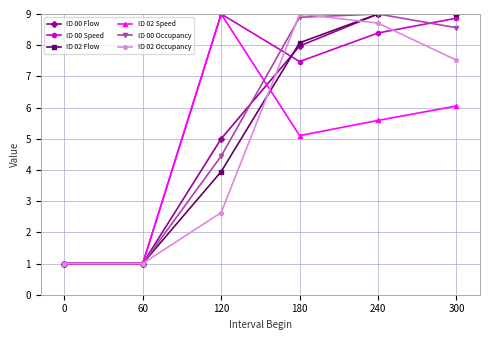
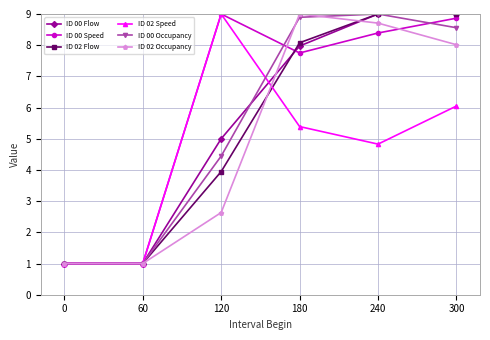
  {
    "ID 00 Flow": {
      "120": 5.0,
      "180": 8.0
    },
    "ID 00 Speed": {
-     "180": 7.5,
+     "180": 7.8,
      "240": 8.4,
      "300": 8.9
    },
    "ID 02 Flow": {
      "120": 3.9,
      "180": 8.1
    },
    "ID 02 Speed": {
-     "180": 5.1,
-     "240": 5.6,
+     "180": 5.4,
+     "240": 4.8,
      "300": 6.0
    },
    "ID 00 Occupancy": {
      "120": 4.4,
      "180": 8.9,
      "300": 8.6
    },
    "ID 02 Occupancy": {
      "120": 2.6,
      "180": 9.0,
      "240": 8.7,
-     "300": 7.5
+     "300": 8.0
    }
  }
